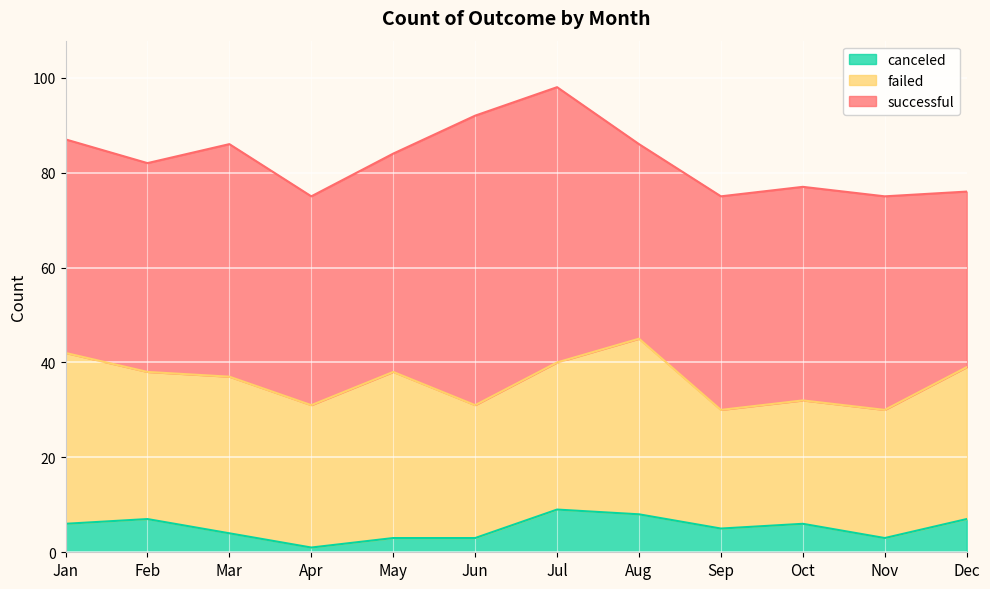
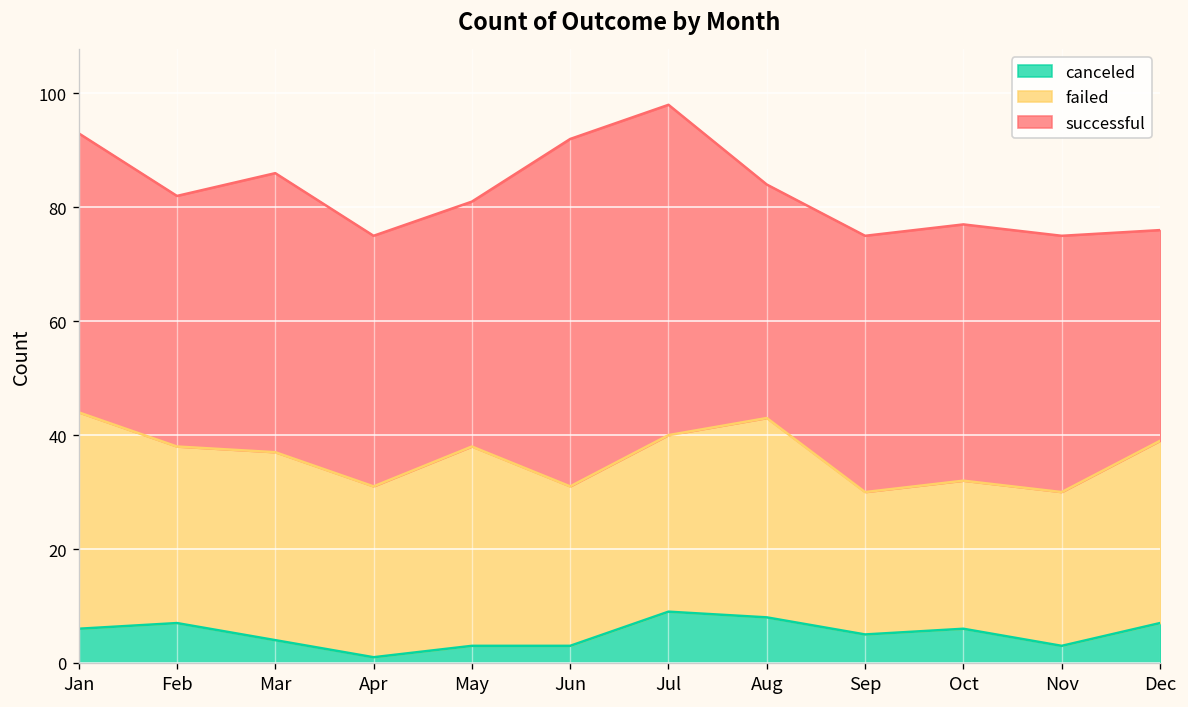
  {
    "canceled": {
      "Jan": 6,
      "Feb": 7,
      "Mar": 4,
      "Apr": 1,
      "May": 3,
      "Jun": 3,
      "Jul": 9,
      "Aug": 8,
      "Sep": 5,
      "Oct": 6,
      "Nov": 3,
      "Dec": 7
    },
    "failed": {
-     "Jan": 36,
+     "Jan": 38,
      "Feb": 31,
      "Mar": 33,
      "Apr": 30,
      "May": 35,
      "Jun": 28,
      "Jul": 31,
-     "Aug": 37,
+     "Aug": 35,
      "Sep": 25,
      "Oct": 26,
      "Nov": 27,
      "Dec": 32
    },
    "successful": {
-     "Jan": 45,
+     "Jan": 49,
      "Feb": 44,
      "Mar": 49,
      "Apr": 44,
-     "May": 46,
+     "May": 43,
      "Jun": 61,
      "Jul": 58,
      "Aug": 41,
      "Sep": 45,
      "Oct": 45,
      "Nov": 45,
      "Dec": 37
    }
  }
